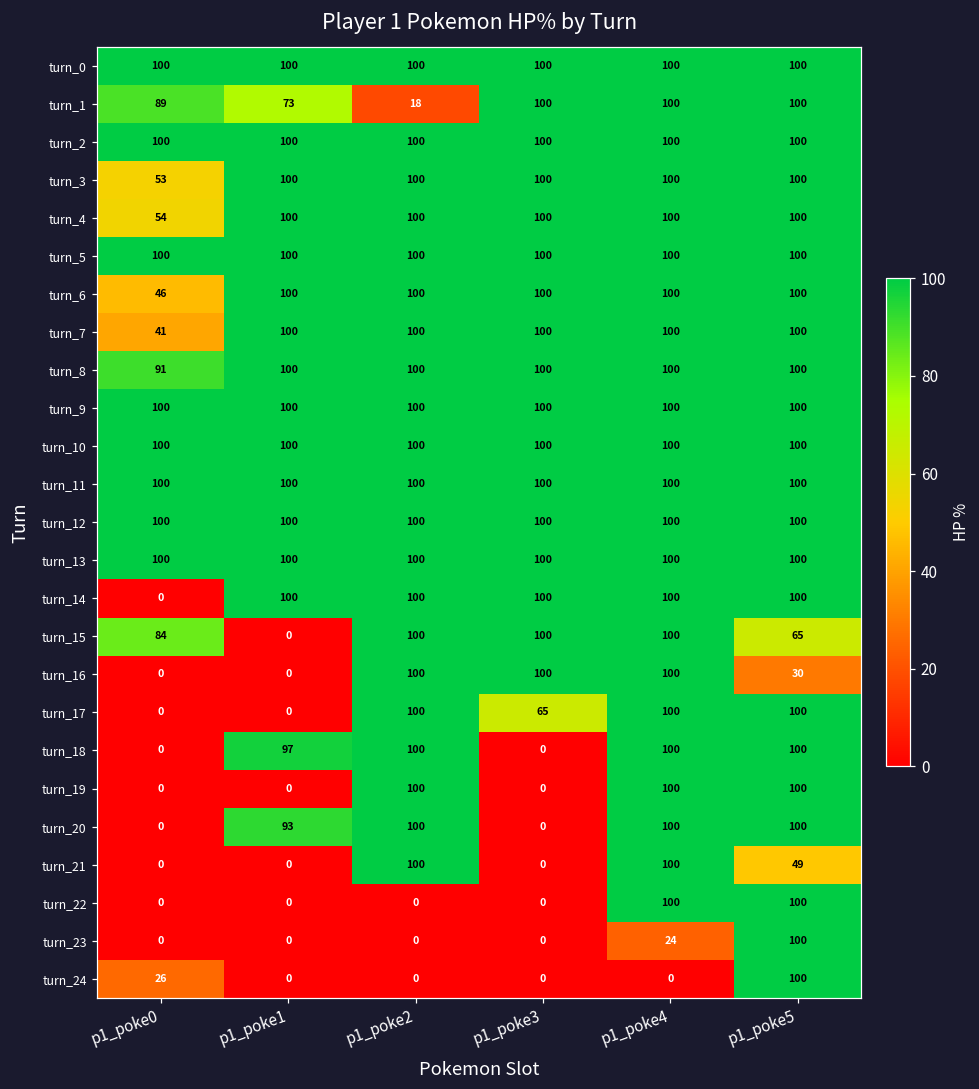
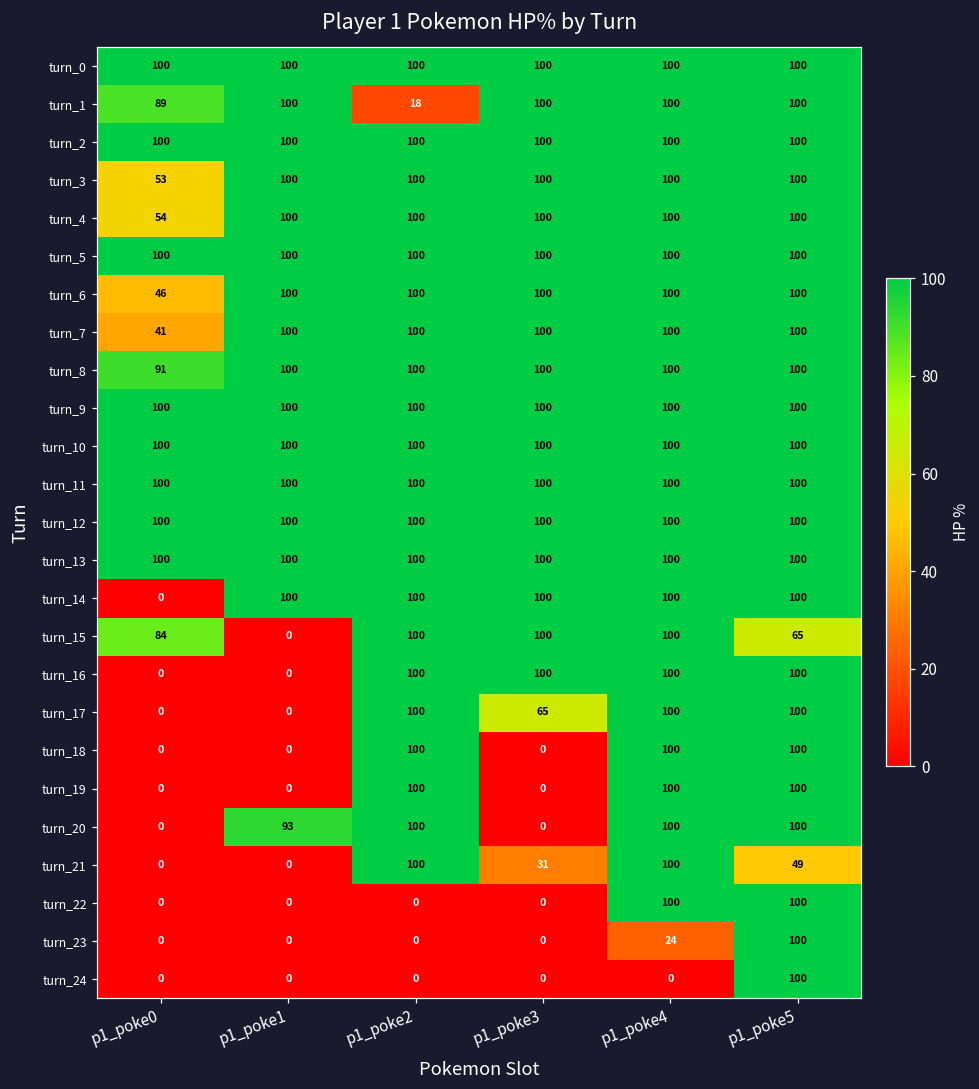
  {
    "turn_0": {
      "p1_poke0": 100,
      "p1_poke1": 100,
      "p1_poke2": 100,
      "p1_poke3": 100,
      "p1_poke4": 100,
      "p1_poke5": 100
    },
    "turn_1": {
      "p1_poke0": 89,
-     "p1_poke1": 73,
+     "p1_poke1": 100,
      "p1_poke2": 18,
      "p1_poke3": 100,
      "p1_poke4": 100,
      "p1_poke5": 100
    },
    "turn_2": {
      "p1_poke0": 100,
      "p1_poke1": 100,
      "p1_poke2": 100,
      "p1_poke3": 100,
      "p1_poke4": 100,
      "p1_poke5": 100
    },
    "turn_3": {
      "p1_poke0": 53,
      "p1_poke1": 100,
      "p1_poke2": 100,
      "p1_poke3": 100,
      "p1_poke4": 100,
      "p1_poke5": 100
    },
    "turn_4": {
      "p1_poke0": 54,
      "p1_poke1": 100,
      "p1_poke2": 100,
      "p1_poke3": 100,
      "p1_poke4": 100,
      "p1_poke5": 100
    },
    "turn_5": {
      "p1_poke0": 100,
      "p1_poke1": 100,
      "p1_poke2": 100,
      "p1_poke3": 100,
      "p1_poke4": 100,
      "p1_poke5": 100
    },
    "turn_6": {
      "p1_poke0": 46,
      "p1_poke1": 100,
      "p1_poke2": 100,
      "p1_poke3": 100,
      "p1_poke4": 100,
      "p1_poke5": 100
    },
    "turn_7": {
      "p1_poke0": 41,
      "p1_poke1": 100,
      "p1_poke2": 100,
      "p1_poke3": 100,
      "p1_poke4": 100,
      "p1_poke5": 100
    },
    "turn_8": {
      "p1_poke0": 91,
      "p1_poke1": 100,
      "p1_poke2": 100,
      "p1_poke3": 100,
      "p1_poke4": 100,
      "p1_poke5": 100
    },
    "turn_9": {
      "p1_poke0": 100,
      "p1_poke1": 100,
      "p1_poke2": 100,
      "p1_poke3": 100,
      "p1_poke4": 100,
      "p1_poke5": 100
    },
    "turn_10": {
      "p1_poke0": 100,
      "p1_poke1": 100,
      "p1_poke2": 100,
      "p1_poke3": 100,
      "p1_poke4": 100,
      "p1_poke5": 100
    },
    "turn_11": {
      "p1_poke0": 100,
      "p1_poke1": 100,
      "p1_poke2": 100,
      "p1_poke3": 100,
      "p1_poke4": 100,
      "p1_poke5": 100
    },
    "turn_12": {
      "p1_poke0": 100,
      "p1_poke1": 100,
      "p1_poke2": 100,
      "p1_poke3": 100,
      "p1_poke4": 100,
      "p1_poke5": 100
    },
    "turn_13": {
      "p1_poke0": 100,
      "p1_poke1": 100,
      "p1_poke2": 100,
      "p1_poke3": 100,
      "p1_poke4": 100,
      "p1_poke5": 100
    },
    "turn_14": {
      "p1_poke0": 0,
      "p1_poke1": 100,
      "p1_poke2": 100,
      "p1_poke3": 100,
      "p1_poke4": 100,
      "p1_poke5": 100
    },
    "turn_15": {
      "p1_poke0": 84,
      "p1_poke1": 0,
      "p1_poke2": 100,
      "p1_poke3": 100,
      "p1_poke4": 100,
      "p1_poke5": 65
    },
    "turn_16": {
      "p1_poke0": 0,
      "p1_poke1": 0,
      "p1_poke2": 100,
      "p1_poke3": 100,
      "p1_poke4": 100,
-     "p1_poke5": 30
+     "p1_poke5": 100
    },
    "turn_17": {
      "p1_poke0": 0,
      "p1_poke1": 0,
      "p1_poke2": 100,
      "p1_poke3": 65,
      "p1_poke4": 100,
      "p1_poke5": 100
    },
    "turn_18": {
      "p1_poke0": 0,
-     "p1_poke1": 97,
+     "p1_poke1": 0,
      "p1_poke2": 100,
      "p1_poke3": 0,
      "p1_poke4": 100,
      "p1_poke5": 100
    },
    "turn_19": {
      "p1_poke0": 0,
      "p1_poke1": 0,
      "p1_poke2": 100,
      "p1_poke3": 0,
      "p1_poke4": 100,
      "p1_poke5": 100
    },
    "turn_20": {
      "p1_poke0": 0,
      "p1_poke1": 93,
      "p1_poke2": 100,
      "p1_poke3": 0,
      "p1_poke4": 100,
      "p1_poke5": 100
    },
    "turn_21": {
      "p1_poke0": 0,
      "p1_poke1": 0,
      "p1_poke2": 100,
-     "p1_poke3": 0,
+     "p1_poke3": 31,
      "p1_poke4": 100,
      "p1_poke5": 49
    },
    "turn_22": {
      "p1_poke0": 0,
      "p1_poke1": 0,
      "p1_poke2": 0,
      "p1_poke3": 0,
      "p1_poke4": 100,
      "p1_poke5": 100
    },
    "turn_23": {
      "p1_poke0": 0,
      "p1_poke1": 0,
      "p1_poke2": 0,
      "p1_poke3": 0,
      "p1_poke4": 24,
      "p1_poke5": 100
    },
    "turn_24": {
-     "p1_poke0": 26,
+     "p1_poke0": 0,
      "p1_poke1": 0,
      "p1_poke2": 0,
      "p1_poke3": 0,
      "p1_poke4": 0,
      "p1_poke5": 100
    }
  }
